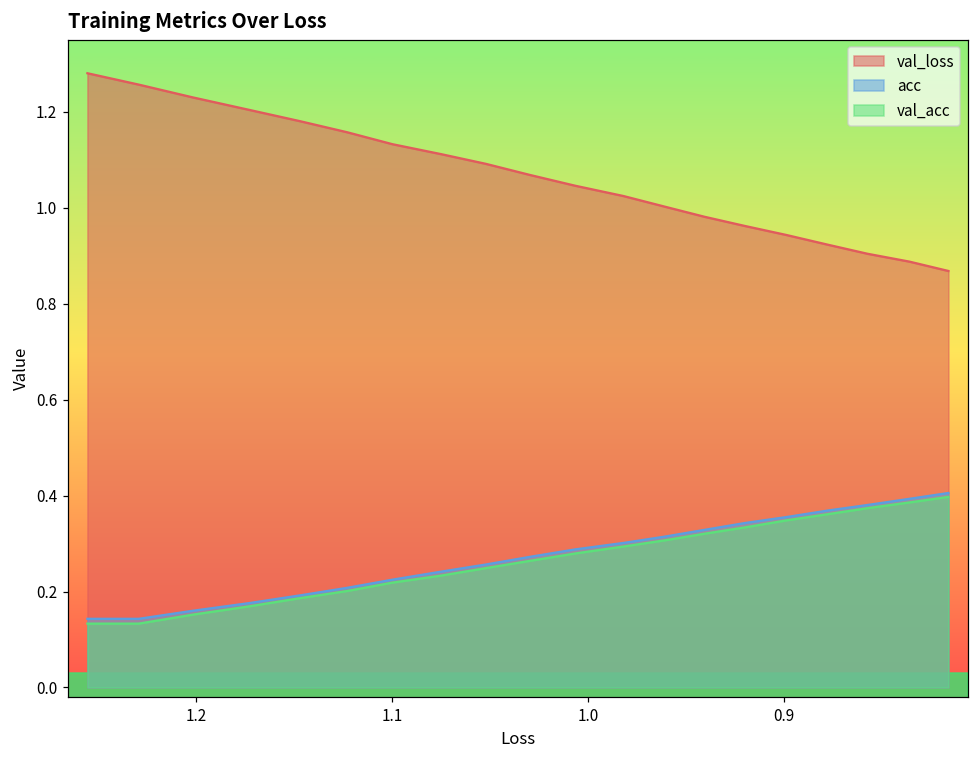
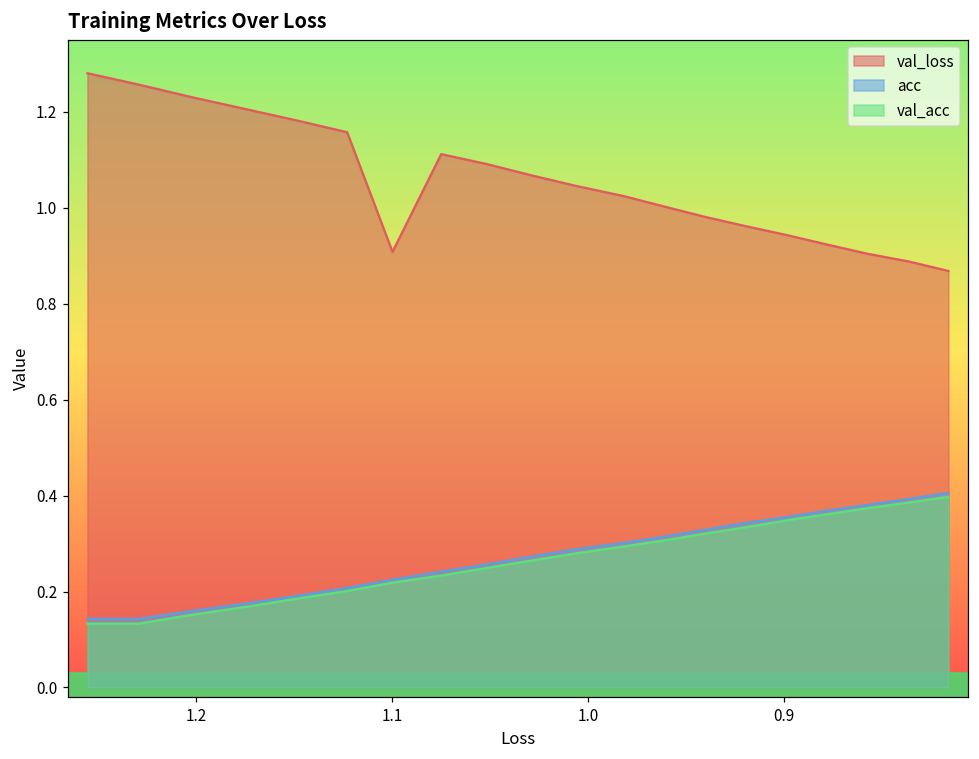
  {
    "val_loss": {
-     "1.1": 1.13
+     "1.1": 0.91
    },
    "acc": {
      "1.1": 0.22
    },
    "val_acc": {
      "1.1": 0.22
    }
  }
